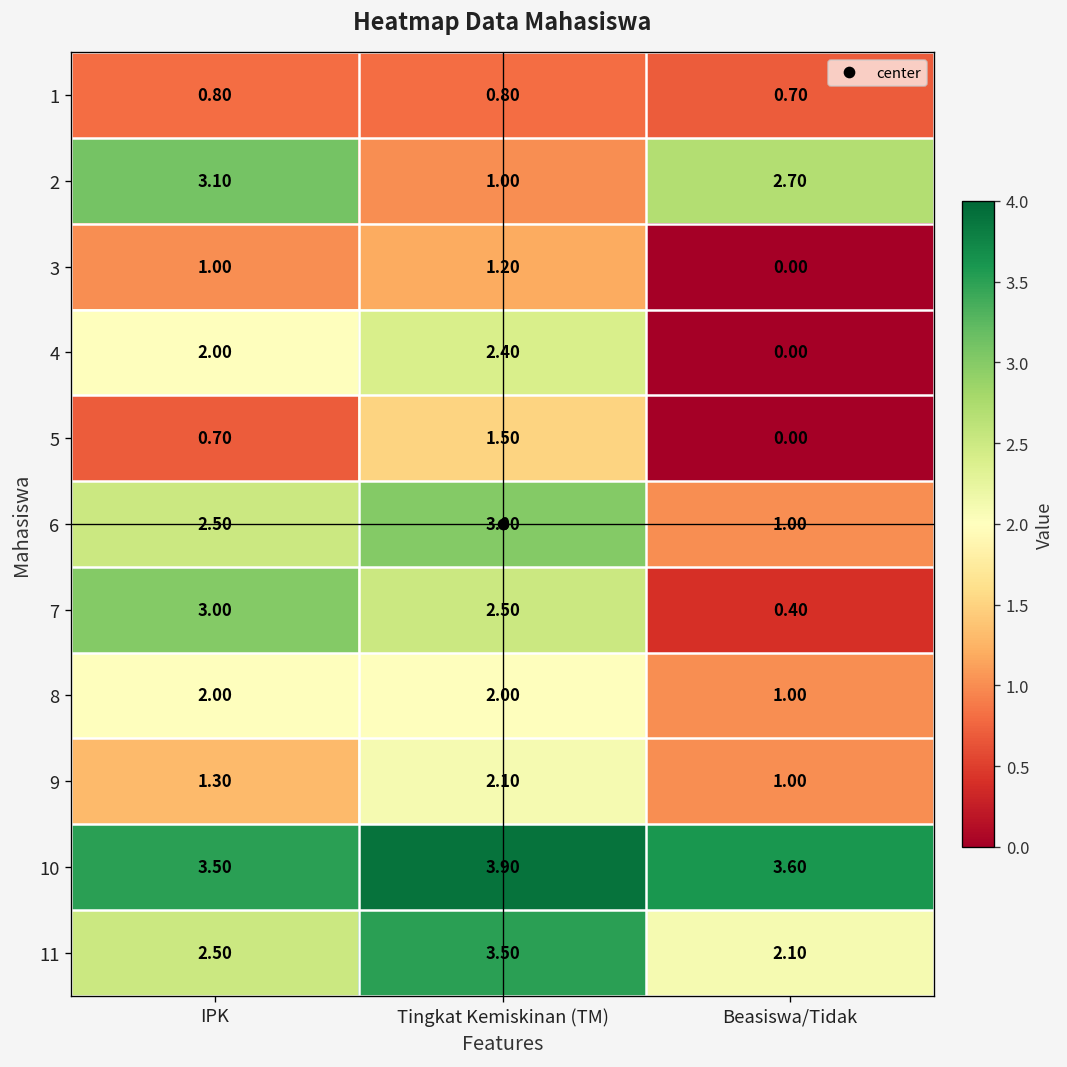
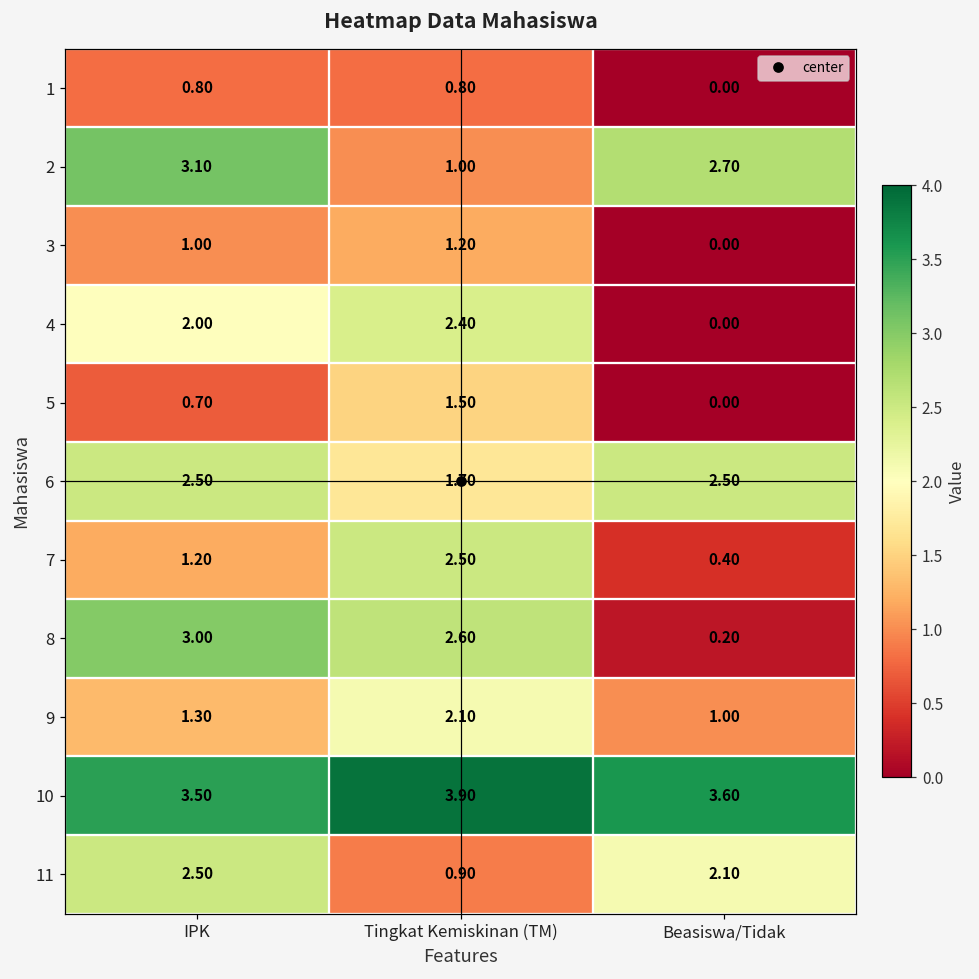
  {
    "1": {
      "IPK": 0.80,
      "Tingkat Kemiskinan (TM)": 0.80,
-     "Beasiswa/Tidak": 0.70
+     "Beasiswa/Tidak": 0.00
    },
    "2": {
      "IPK": 3.10,
      "Tingkat Kemiskinan (TM)": 1.00,
      "Beasiswa/Tidak": 2.70
    },
    "3": {
      "IPK": 1.00,
      "Tingkat Kemiskinan (TM)": 1.20,
      "Beasiswa/Tidak": 0.00
    },
    "4": {
      "IPK": 2.00,
      "Tingkat Kemiskinan (TM)": 2.40,
      "Beasiswa/Tidak": 0.00
    },
    "5": {
      "IPK": 0.70,
      "Tingkat Kemiskinan (TM)": 1.50,
      "Beasiswa/Tidak": 0.00
    },
    "6": {
      "IPK": 2.50,
-     "Tingkat Kemiskinan (TM)": 3.00,
-     "Beasiswa/Tidak": 1.00
+     "Tingkat Kemiskinan (TM)": 1.70,
+     "Beasiswa/Tidak": 2.50
    },
    "7": {
-     "IPK": 3.00,
+     "IPK": 1.20,
      "Tingkat Kemiskinan (TM)": 2.50,
      "Beasiswa/Tidak": 0.40
    },
    "8": {
-     "IPK": 2.00,
-     "Tingkat Kemiskinan (TM)": 2.00,
-     "Beasiswa/Tidak": 1.00
+     "IPK": 3.00,
+     "Tingkat Kemiskinan (TM)": 2.60,
+     "Beasiswa/Tidak": 0.20
    },
    "9": {
      "IPK": 1.30,
      "Tingkat Kemiskinan (TM)": 2.10,
      "Beasiswa/Tidak": 1.00
    },
    "10": {
      "IPK": 3.50,
      "Tingkat Kemiskinan (TM)": 3.90,
      "Beasiswa/Tidak": 3.60
    },
    "11": {
      "IPK": 2.50,
-     "Tingkat Kemiskinan (TM)": 3.50,
+     "Tingkat Kemiskinan (TM)": 0.90,
      "Beasiswa/Tidak": 2.10
    }
  }
